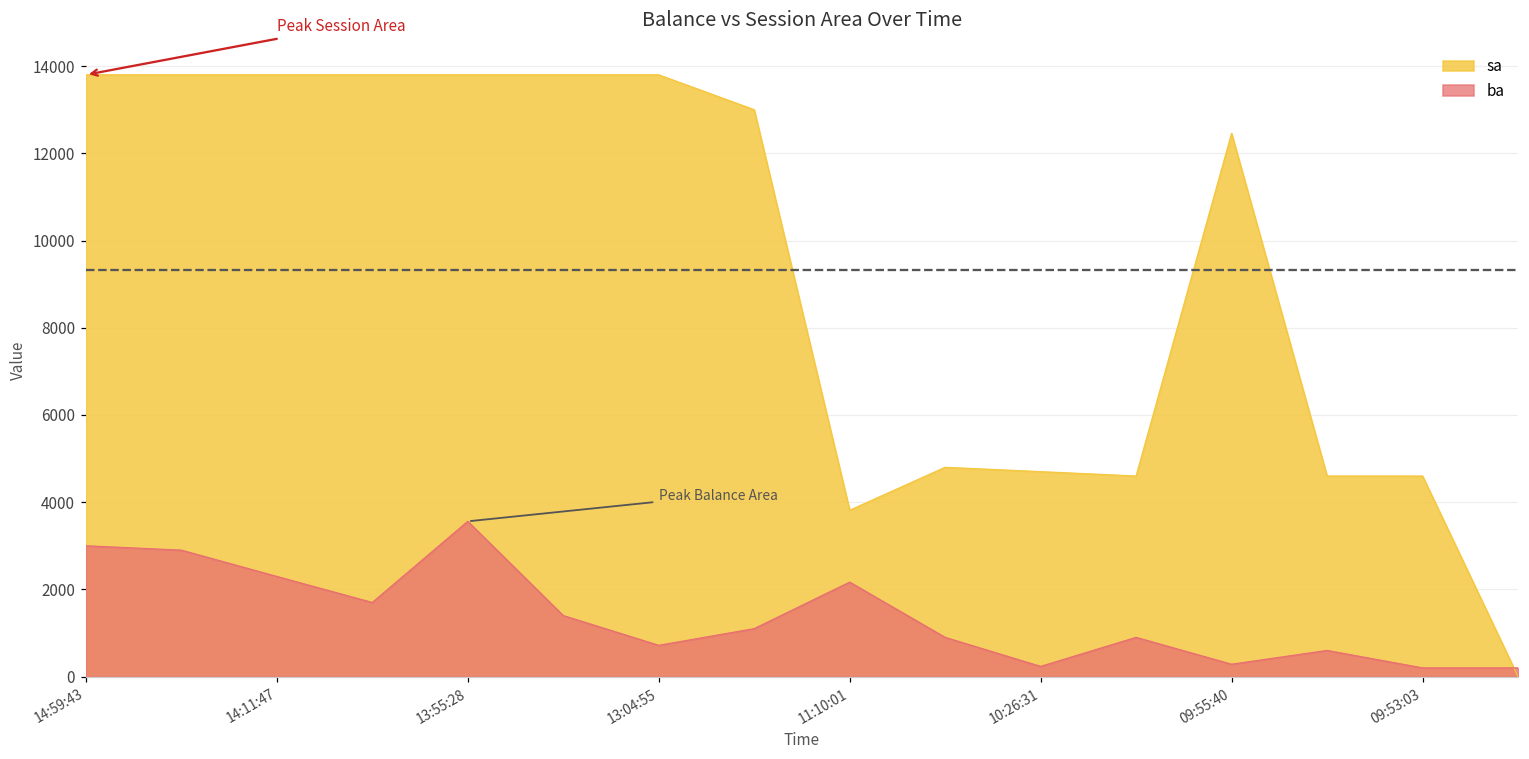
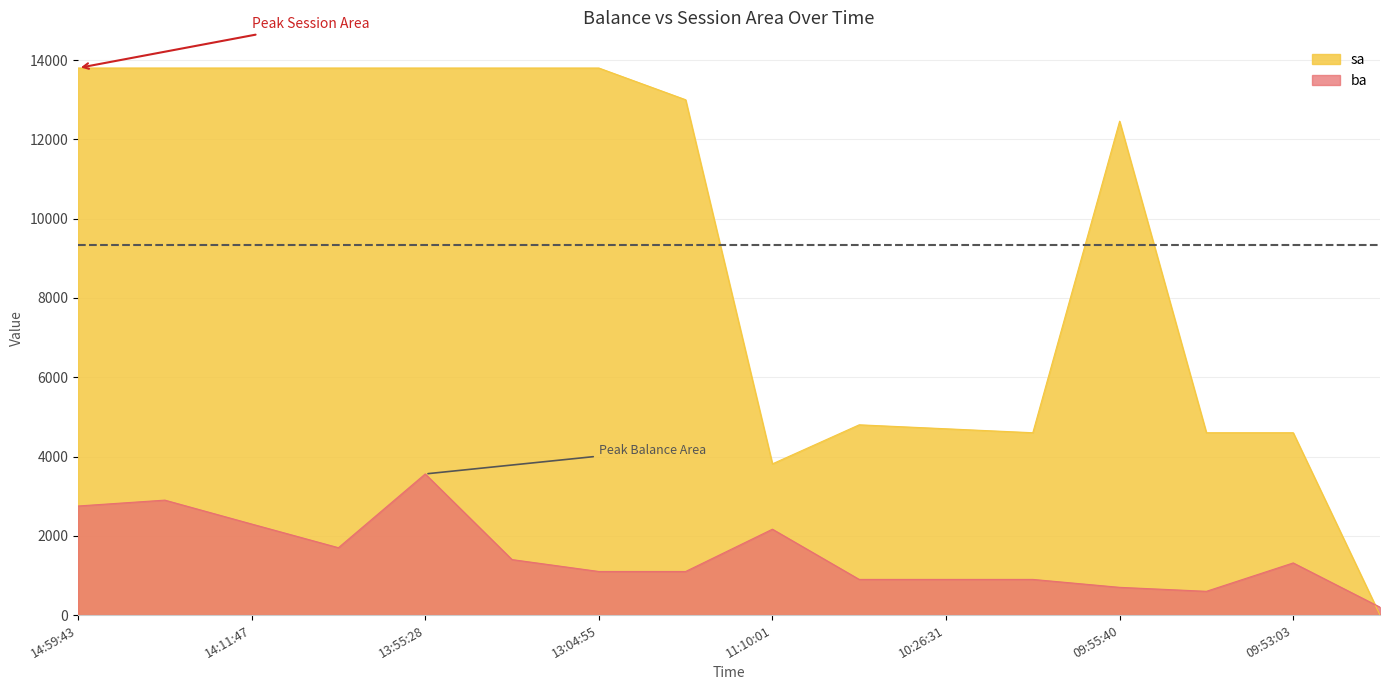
  {
    "sa": {
      "14:59:43": 13800,
      "14:11:47": 13800,
      "13:55:28": 13800,
      "13:04:55": 13800,
      "11:10:01": 3800,
      "10:26:31": 4700,
      "09:55:40": 12500,
      "09:53:03": 4600
    },
    "ba": {
-     "14:59:43": 3000,
+     "14:59:43": 2800,
      "14:11:47": 2300,
      "13:55:28": 3600,
-     "13:04:55": 700,
+     "13:04:55": 1100,
      "11:10:01": 2200,
-     "10:26:31": 200,
-     "09:55:40": 300,
-     "09:53:03": 200
+     "10:26:31": 900,
+     "09:55:40": 700,
+     "09:53:03": 1300
    }
  }
